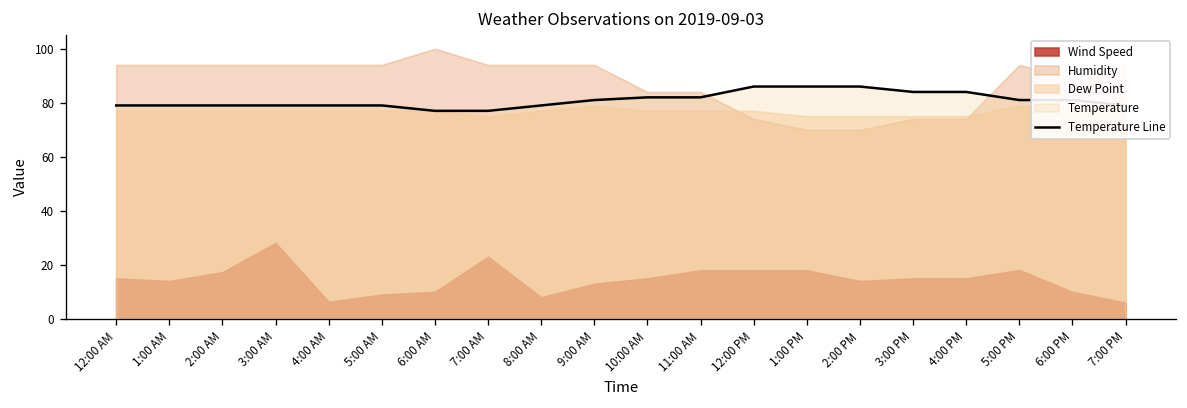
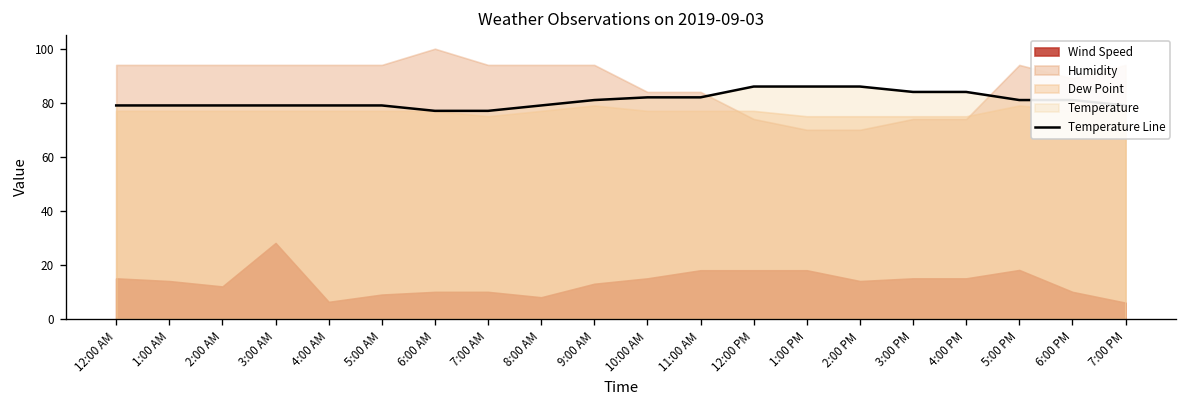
  {
    "Wind Speed": {
      "12:00 AM": 15,
      "1:00 AM": 14,
-     "2:00 AM": 17,
+     "2:00 AM": 12,
      "3:00 AM": 28,
      "4:00 AM": 6,
      "5:00 AM": 9,
      "6:00 AM": 10,
-     "7:00 AM": 23,
+     "7:00 AM": 10,
      "8:00 AM": 8,
      "9:00 AM": 13,
      "10:00 AM": 15,
      "11:00 AM": 18,
      "12:00 PM": 18,
      "1:00 PM": 18,
      "2:00 PM": 14,
      "3:00 PM": 15,
      "4:00 PM": 15,
      "5:00 PM": 18,
      "6:00 PM": 10,
      "7:00 PM": 6
    }
  }
